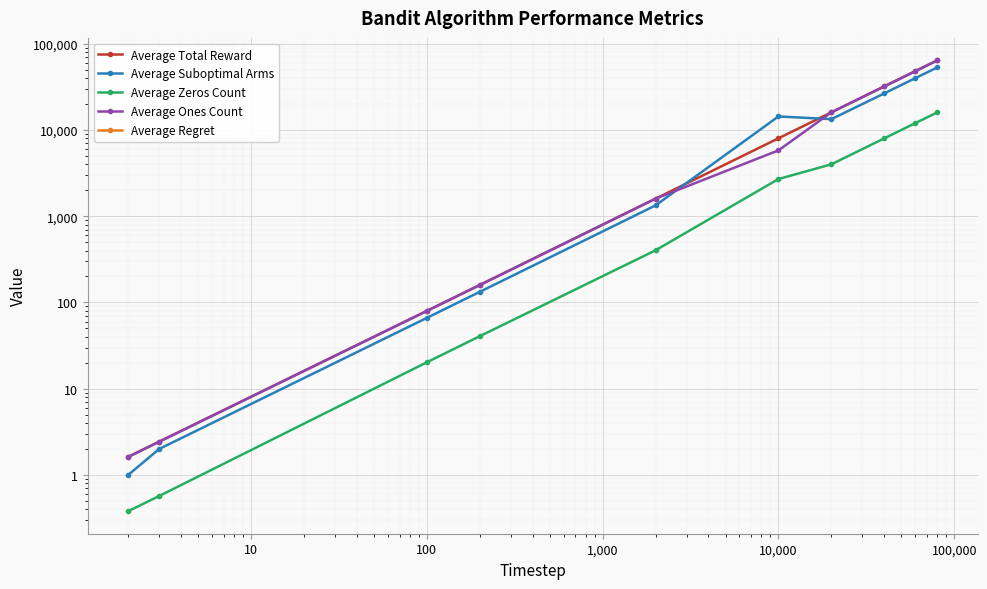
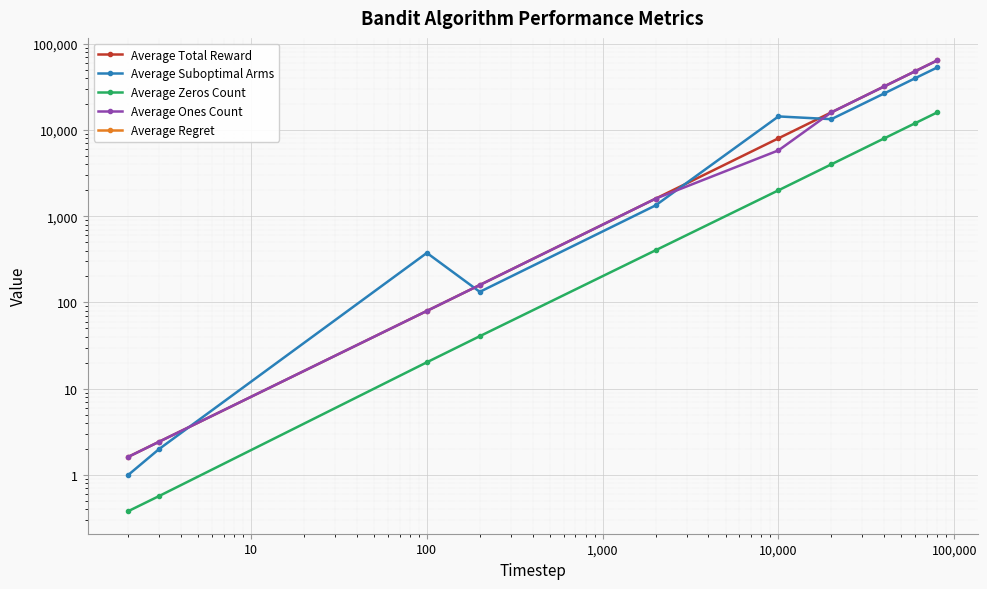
  {
    "Average Total Reward": {
      "10,000": "8,000"
    },
    "Average Suboptimal Arms": {
-     "100": "70",
+     "100": "400",
      "10,000": "14,000"
    },
    "Average Zeros Count": {
      "100": "20",
-     "10,000": "2,700"
+     "10,000": "2,000"
    },
    "Average Ones Count": {
      "10,000": "6,000"
    }
  }
